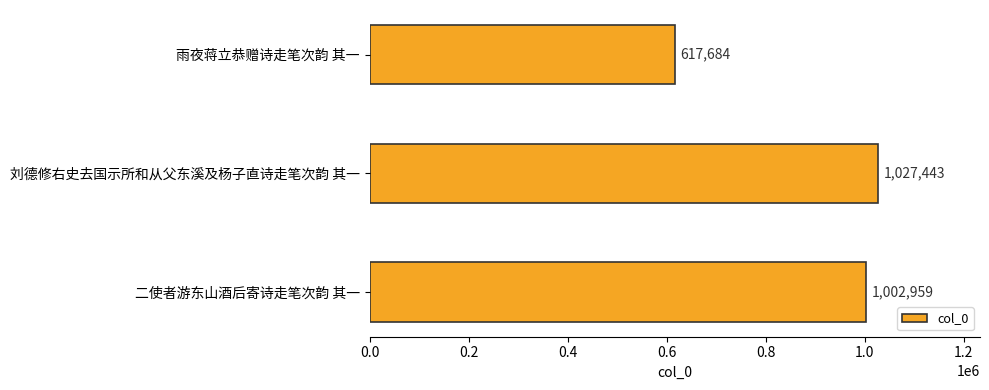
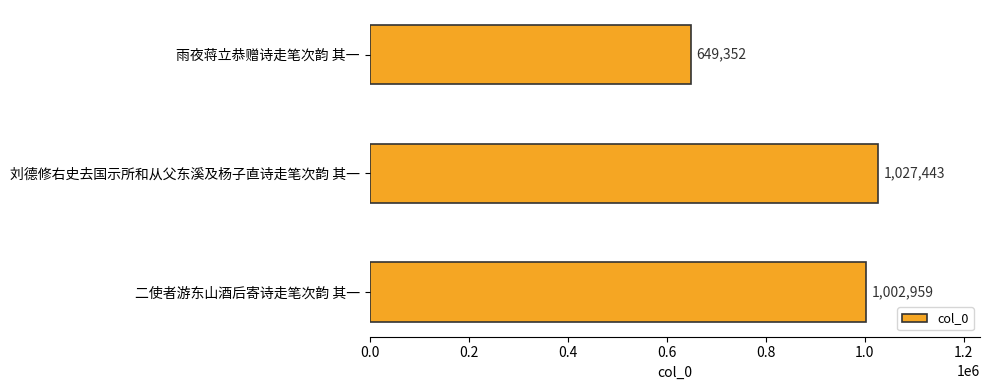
  {
-   "雨夜蒋立恭赠诗走笔次韵 其一": "617,684",
+   "雨夜蒋立恭赠诗走笔次韵 其一": "649,352",
    "刘德修右史去国示所和从父东溪及杨子直诗走笔次韵 其一": "1,027,443",
    "二使者游东山酒后寄诗走笔次韵 其一": "1,002,959"
  }
